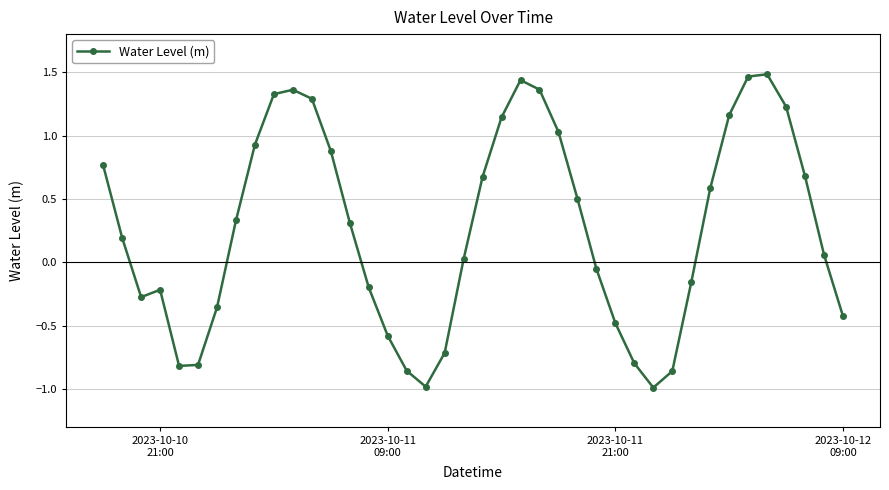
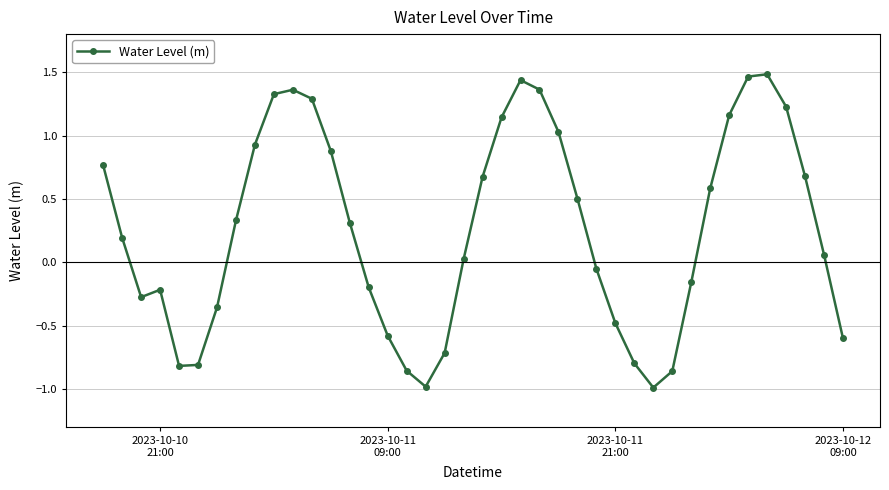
  {
    "2023-10-10 21:00": -0.22,
    "2023-10-11 09:00": -0.58,
    "2023-10-11 21:00": -0.48,
-   "2023-10-12 09:00": -0.43
+   "2023-10-12 09:00": -0.60
  }
